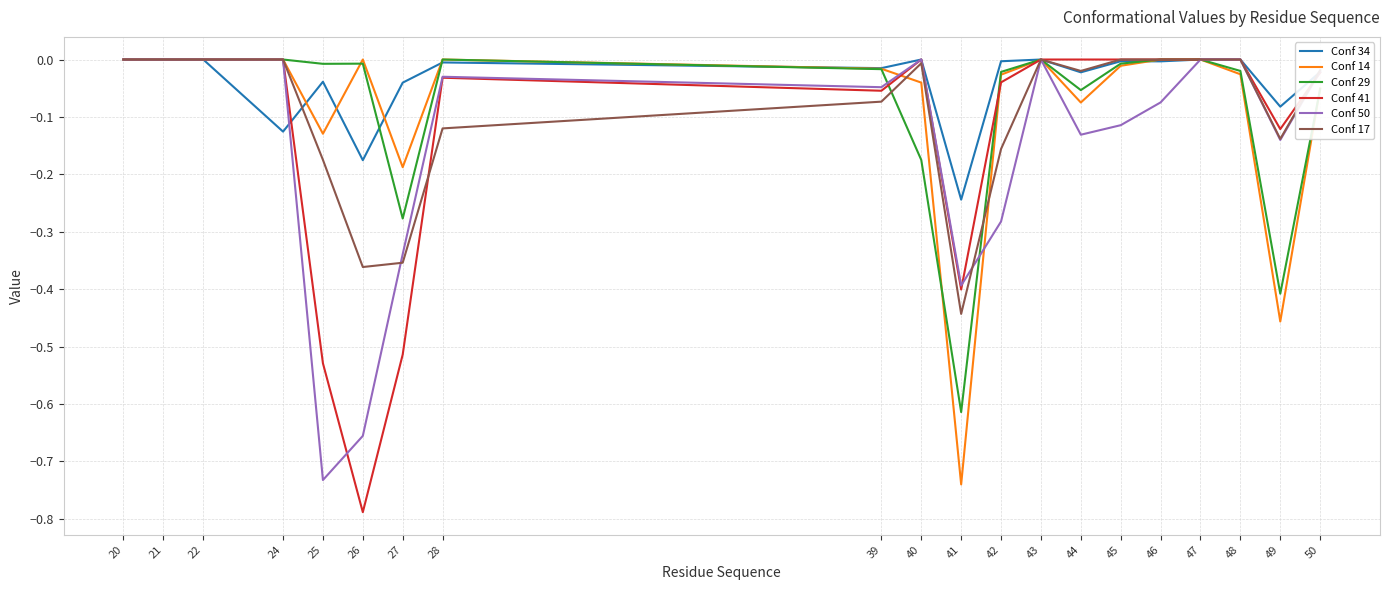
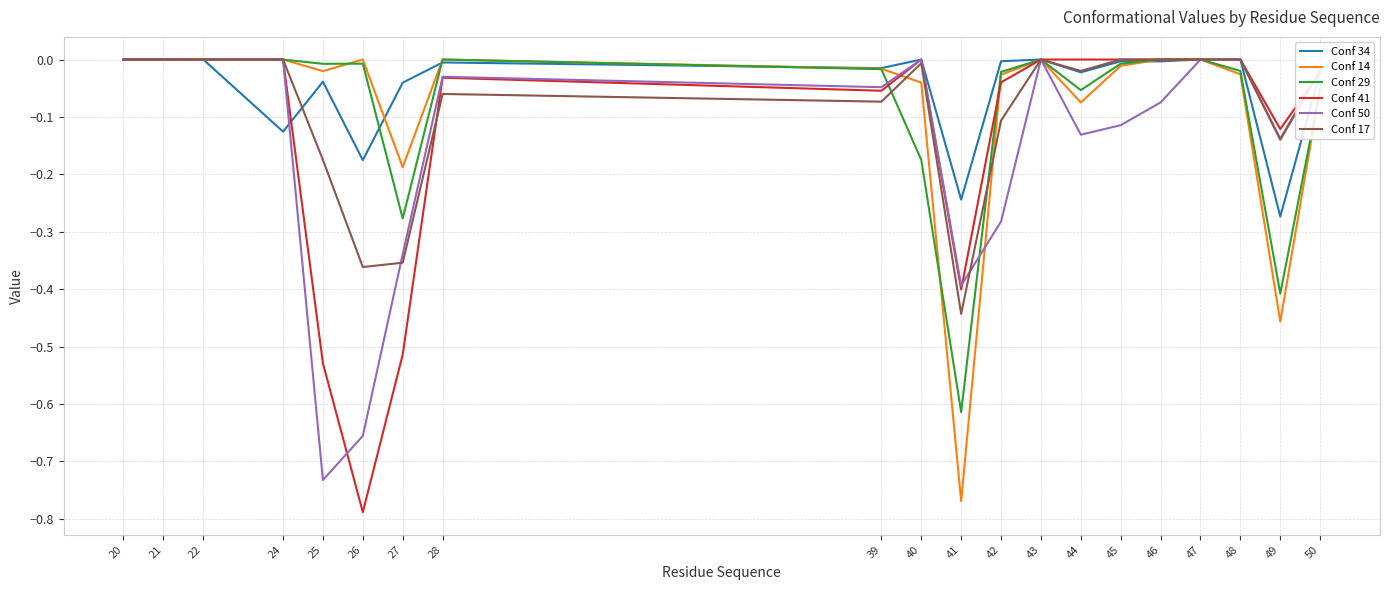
  {
    "Conf 34": {
      "24": -0.13,
      "25": -0.04,
      "26": -0.18,
      "27": -0.04,
      "28": -0.01,
      "41": -0.24,
      "42": 0.00,
-     "49": -0.08
+     "49": -0.27
    },
    "Conf 14": {
-     "25": -0.13,
+     "25": -0.02,
      "26": 0.00,
      "27": -0.19,
      "40": -0.04,
-     "41": -0.74,
+     "41": -0.77,
      "42": -0.03,
      "44": -0.07,
      "48": -0.03,
      "49": -0.46
    },
    "Conf 29": {
      "25": -0.01,
      "26": -0.01,
      "27": -0.28,
      "40": -0.18,
      "41": -0.61,
      "42": -0.02,
      "44": -0.05,
      "48": -0.02,
      "49": -0.41
    },
    "Conf 41": {
      "25": -0.53,
      "26": -0.79,
      "27": -0.51,
      "39": -0.05,
      "41": -0.40,
      "42": -0.04,
      "44": 0.00,
      "49": -0.12
    },
    "Conf 50": {
      "25": -0.73,
      "26": -0.66,
      "27": -0.34,
      "39": -0.05,
      "41": -0.39,
      "42": -0.28,
      "44": -0.13,
      "45": -0.11,
      "46": -0.07
    },
    "Conf 17": {
      "25": -0.17,
      "26": -0.36,
      "27": -0.35,
-     "28": -0.12,
+     "28": -0.06,
      "39": -0.07,
      "40": -0.01,
      "41": -0.44,
-     "42": -0.16
+     "42": -0.11
    }
  }
